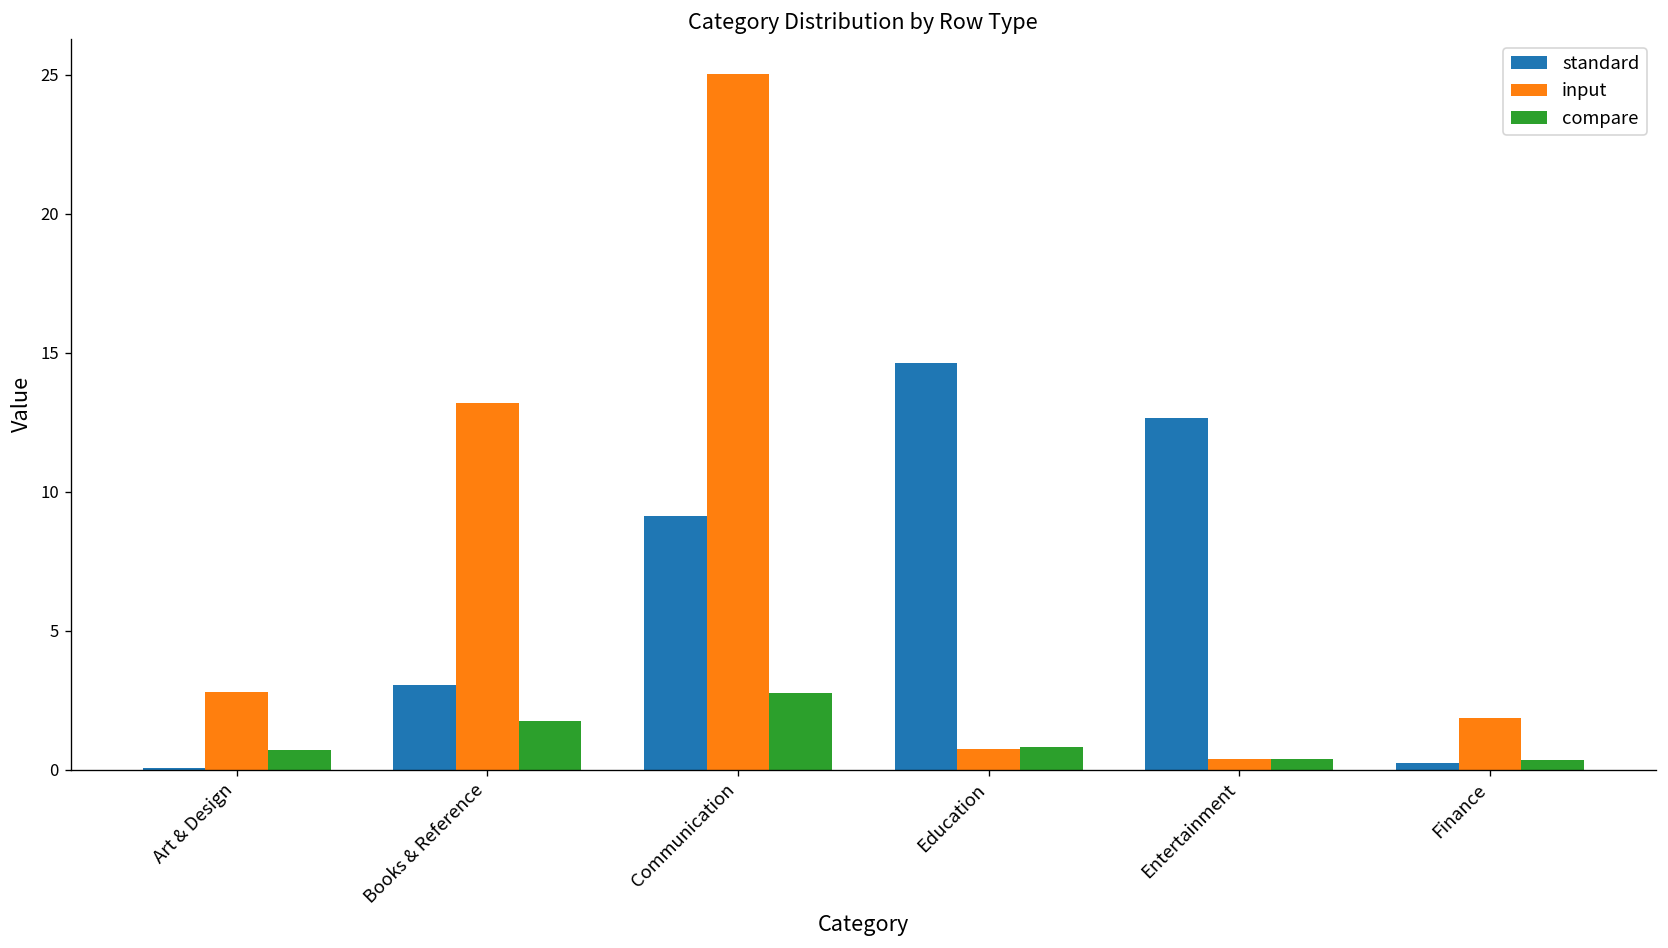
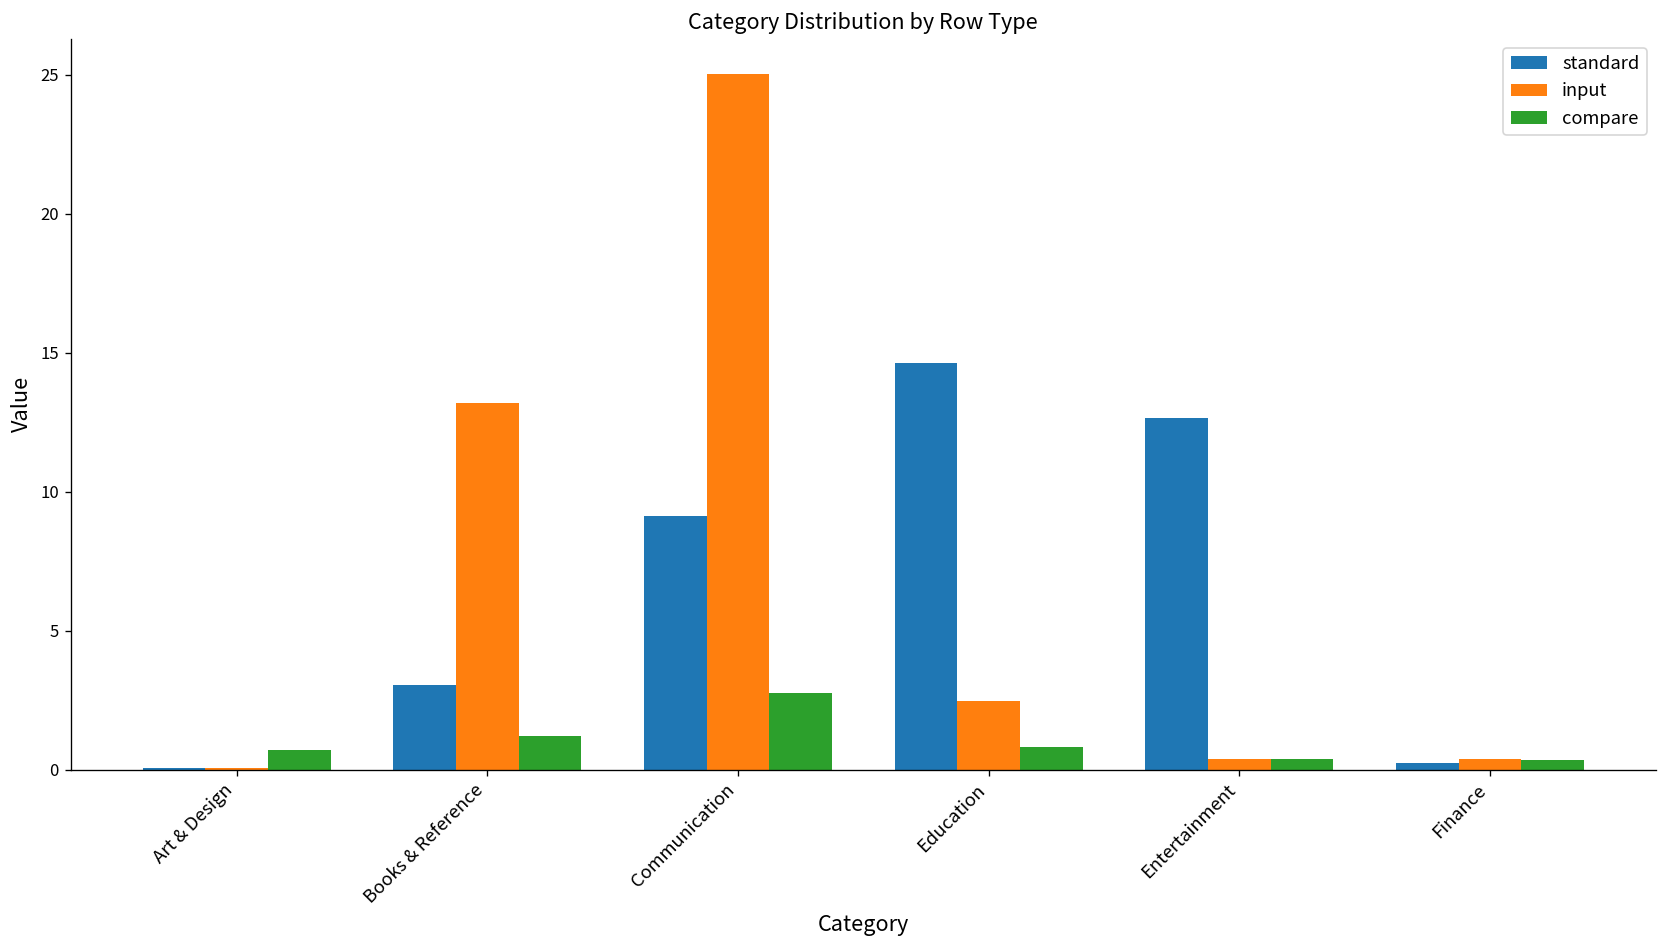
  {
    "standard": {
      "Books & Reference": 3.0,
      "Communication": 9.1,
      "Education": 14.6,
      "Entertainment": 12.7,
      "Finance": 0.2
    },
    "input": {
-     "Art & Design": 2.8,
+     "Art & Design": 0.1,
      "Books & Reference": 13.2,
      "Communication": 25.0,
-     "Education": 0.7,
+     "Education": 2.5,
      "Entertainment": 0.4,
-     "Finance": 1.8
+     "Finance": 0.4
    },
    "compare": {
      "Art & Design": 0.7,
-     "Books & Reference": 1.8,
+     "Books & Reference": 1.2,
      "Communication": 2.7,
      "Education": 0.8,
      "Entertainment": 0.4,
      "Finance": 0.3
    }
  }
